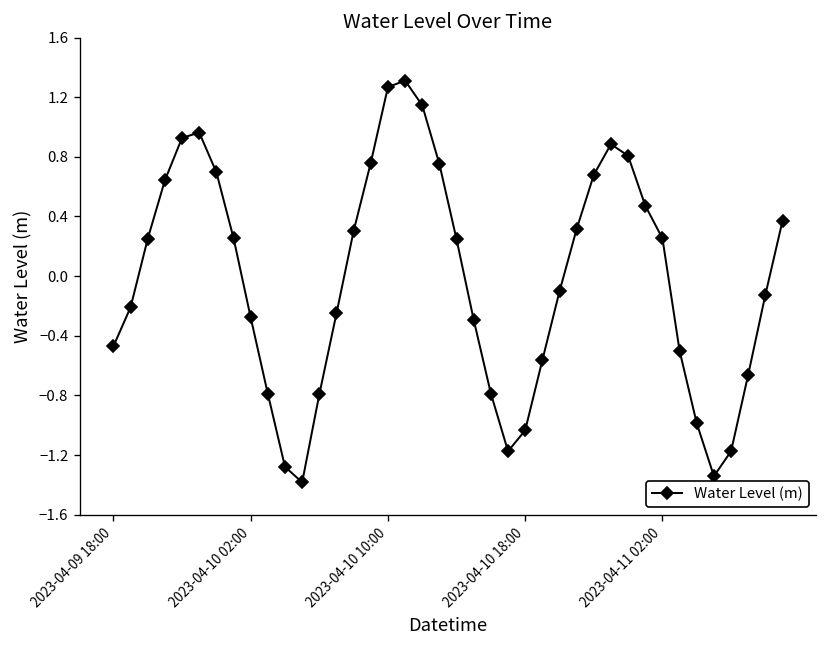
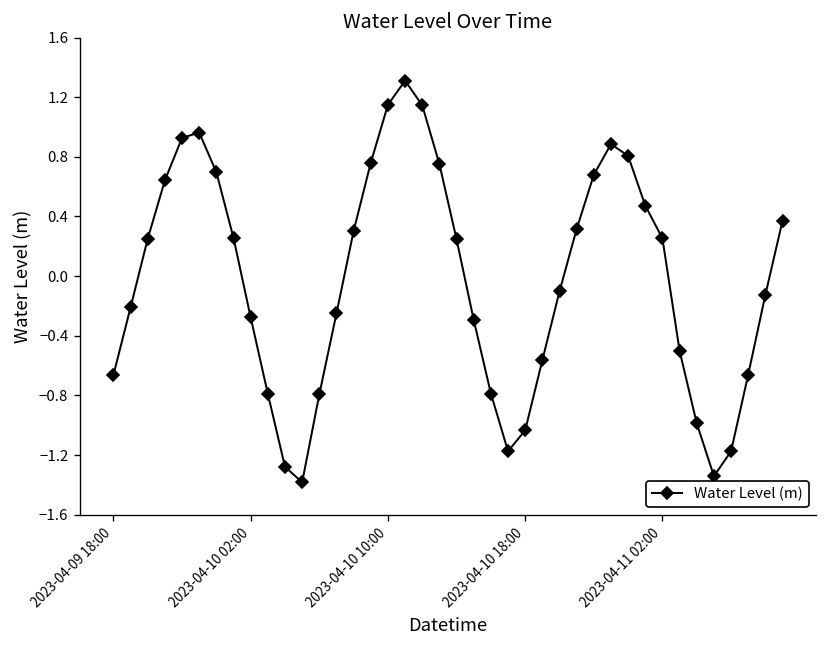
  {
-   "2023-04-09 18:00": -0.47,
+   "2023-04-09 18:00": -0.66,
    "2023-04-10 02:00": -0.28,
-   "2023-04-10 10:00": 1.27,
+   "2023-04-10 10:00": 1.15,
    "2023-04-10 18:00": -1.03,
    "2023-04-11 02:00": 0.25
  }
